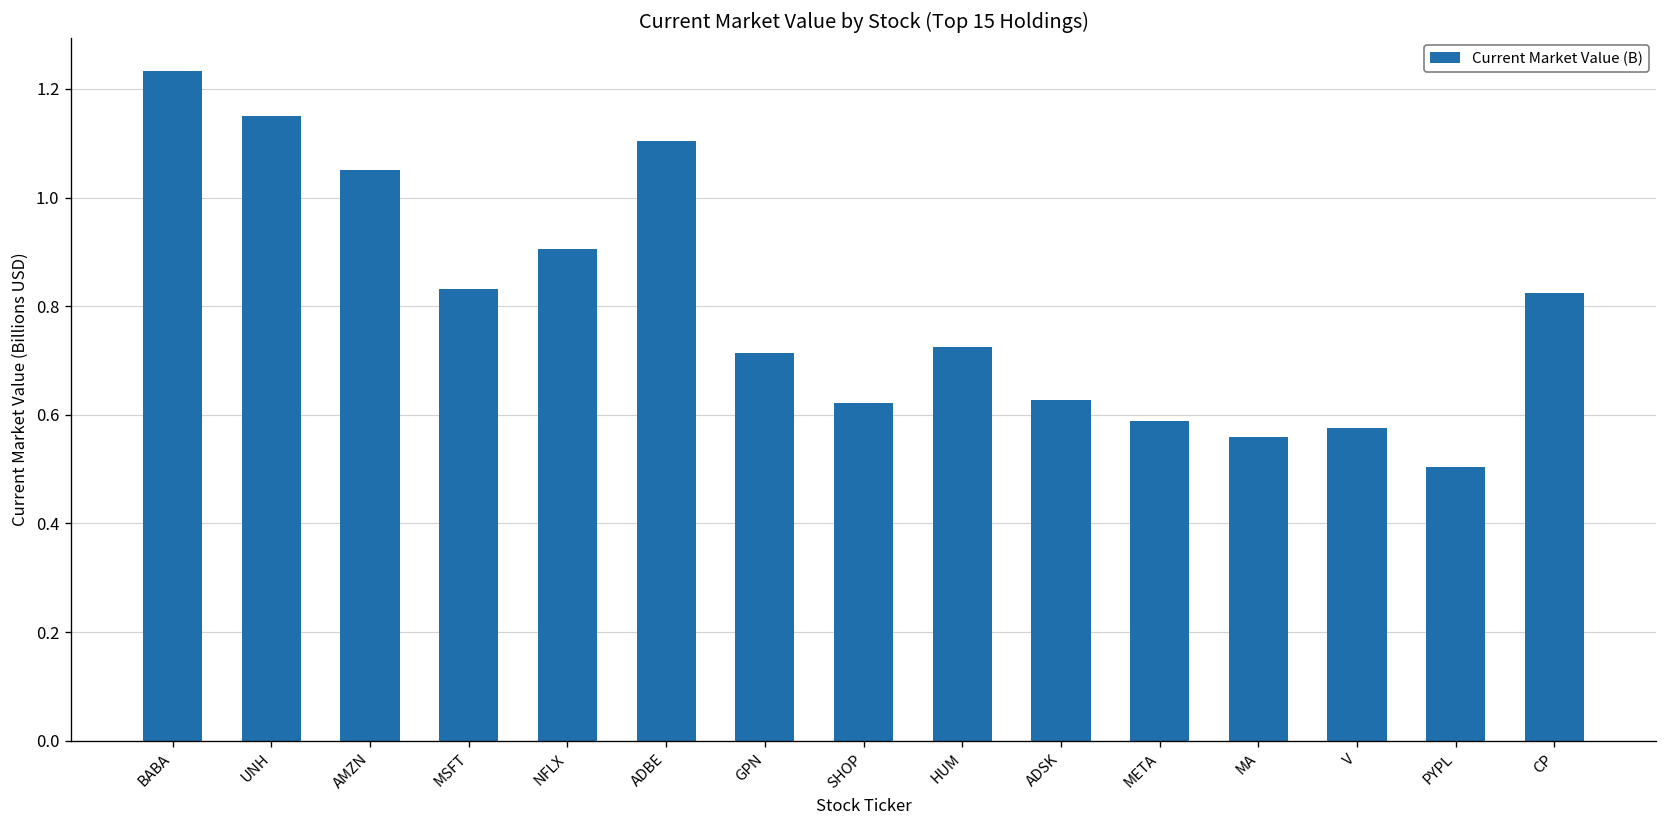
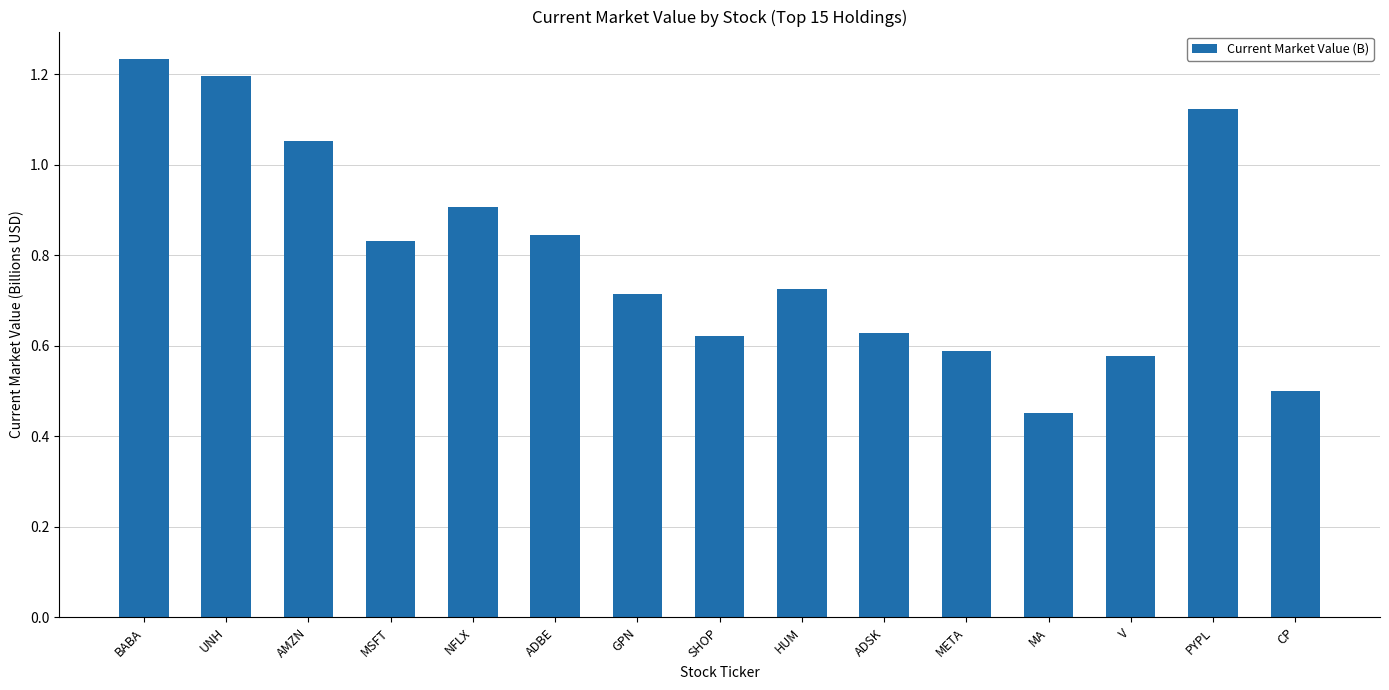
  {
    "BABA": 1.23,
-   "UNH": 1.15,
+   "UNH": 1.20,
    "AMZN": 1.05,
    "MSFT": 0.83,
    "NFLX": 0.91,
-   "ADBE": 1.10,
+   "ADBE": 0.84,
    "GPN": 0.71,
    "SHOP": 0.62,
    "HUM": 0.72,
    "ADSK": 0.63,
    "META": 0.59,
-   "MA": 0.56,
+   "MA": 0.45,
    "V": 0.58,
-   "PYPL": 0.50,
-   "CP": 0.82
+   "PYPL": 1.12,
+   "CP": 0.50
  }
